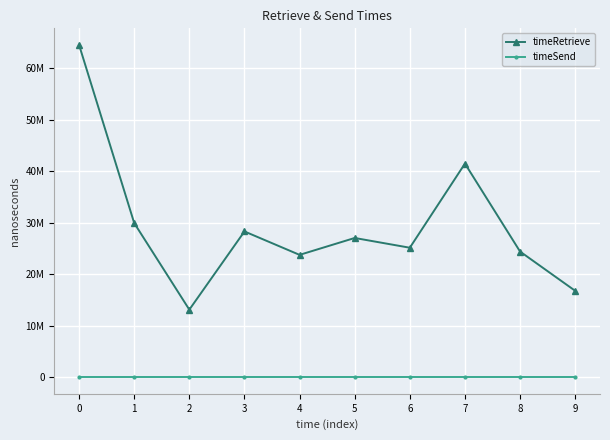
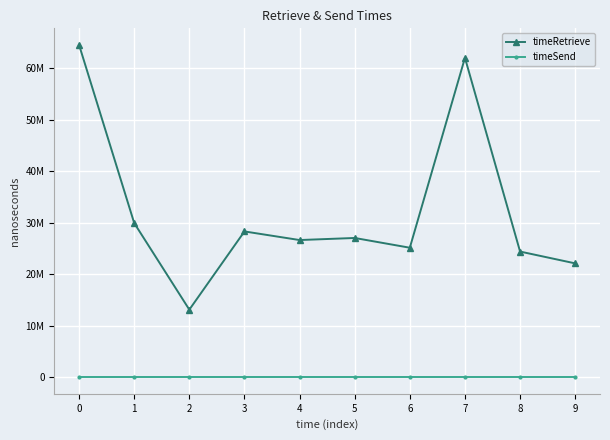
  {
    "timeRetrieve": {
      "0": 64000000,
      "1": 30000000,
      "2": 13000000,
      "3": 28000000,
-     "4": 24000000,
+     "4": 27000000,
      "5": 27000000,
      "6": 25000000,
-     "7": 41000000,
+     "7": 62000000,
      "8": 24000000,
-     "9": 17000000
+     "9": 22000000
    },
    "timeSend": {
      "0": 0,
      "1": 0,
      "2": 0,
      "3": 0,
      "4": 0,
      "5": 0,
      "6": 0,
      "7": 0,
      "8": 0,
      "9": 0
    }
  }
